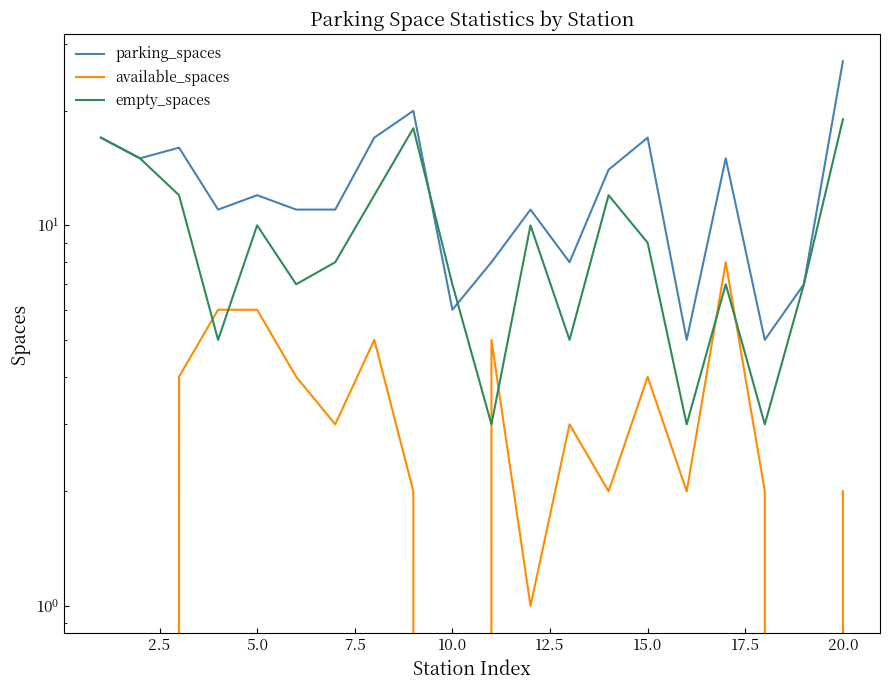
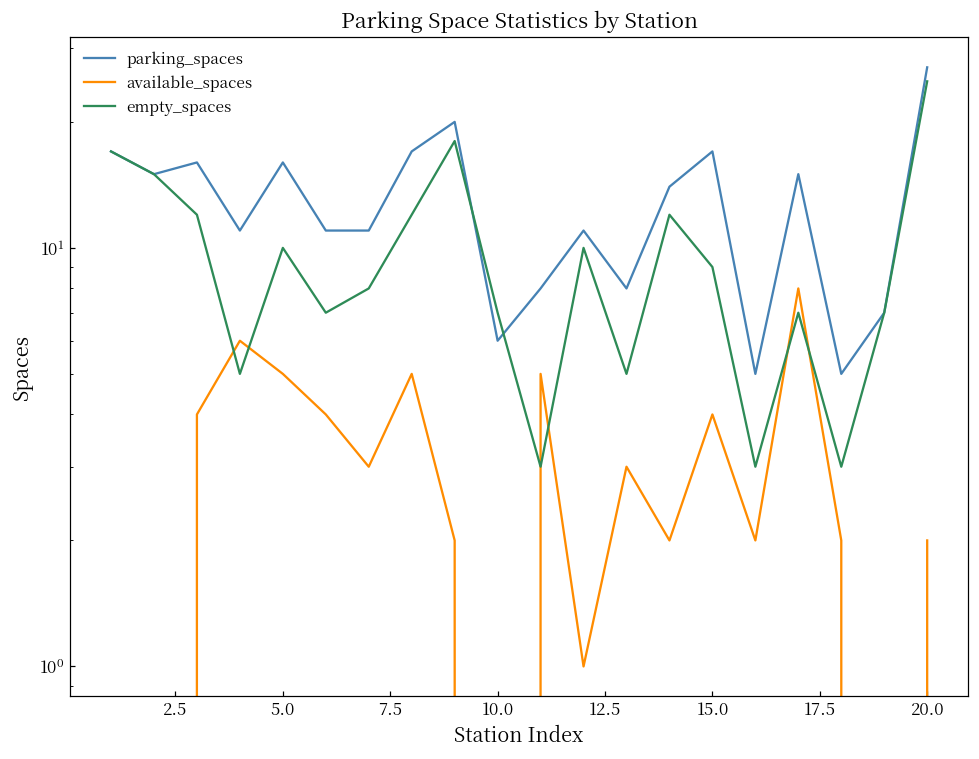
  {
    "parking_spaces": {
-     "5.0": 12,
+     "5.0": 16,
      "10.0": 6,
      "15.0": 17,
      "20.0": 27
    },
    "available_spaces": {
-     "5.0": 6,
+     "5.0": 5,
      "15.0": 4,
      "20.0": 2
    },
    "empty_spaces": {
      "5.0": 10,
      "10.0": 7,
      "15.0": 9,
-     "20.0": 19
+     "20.0": 25
    }
  }
